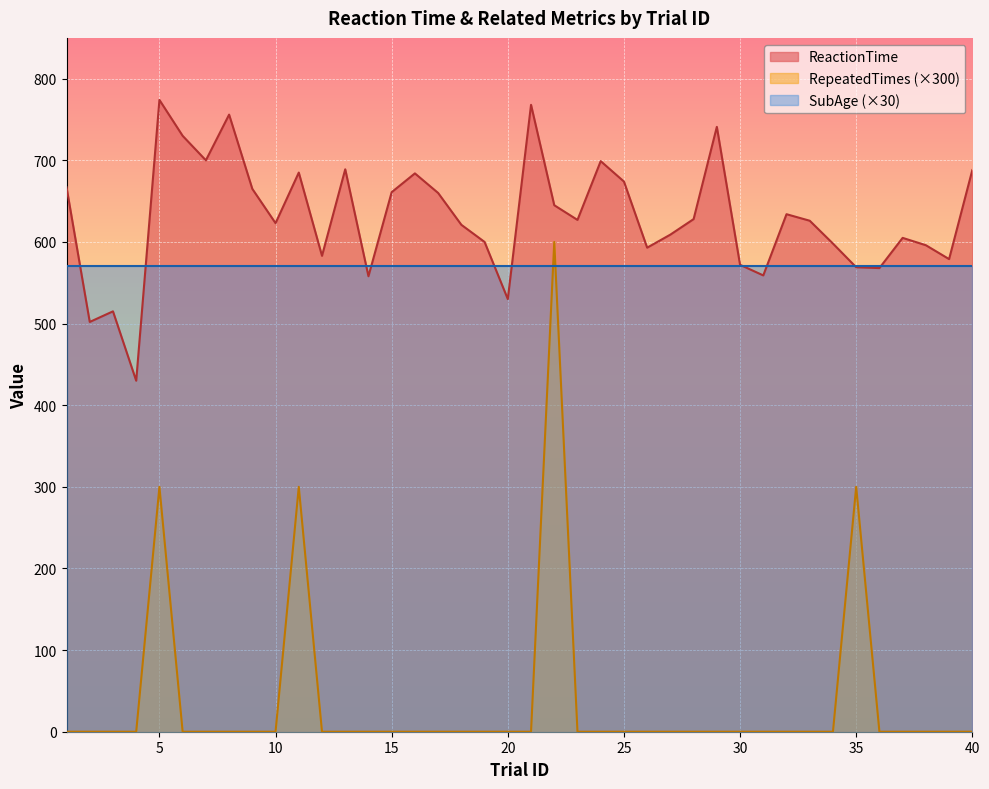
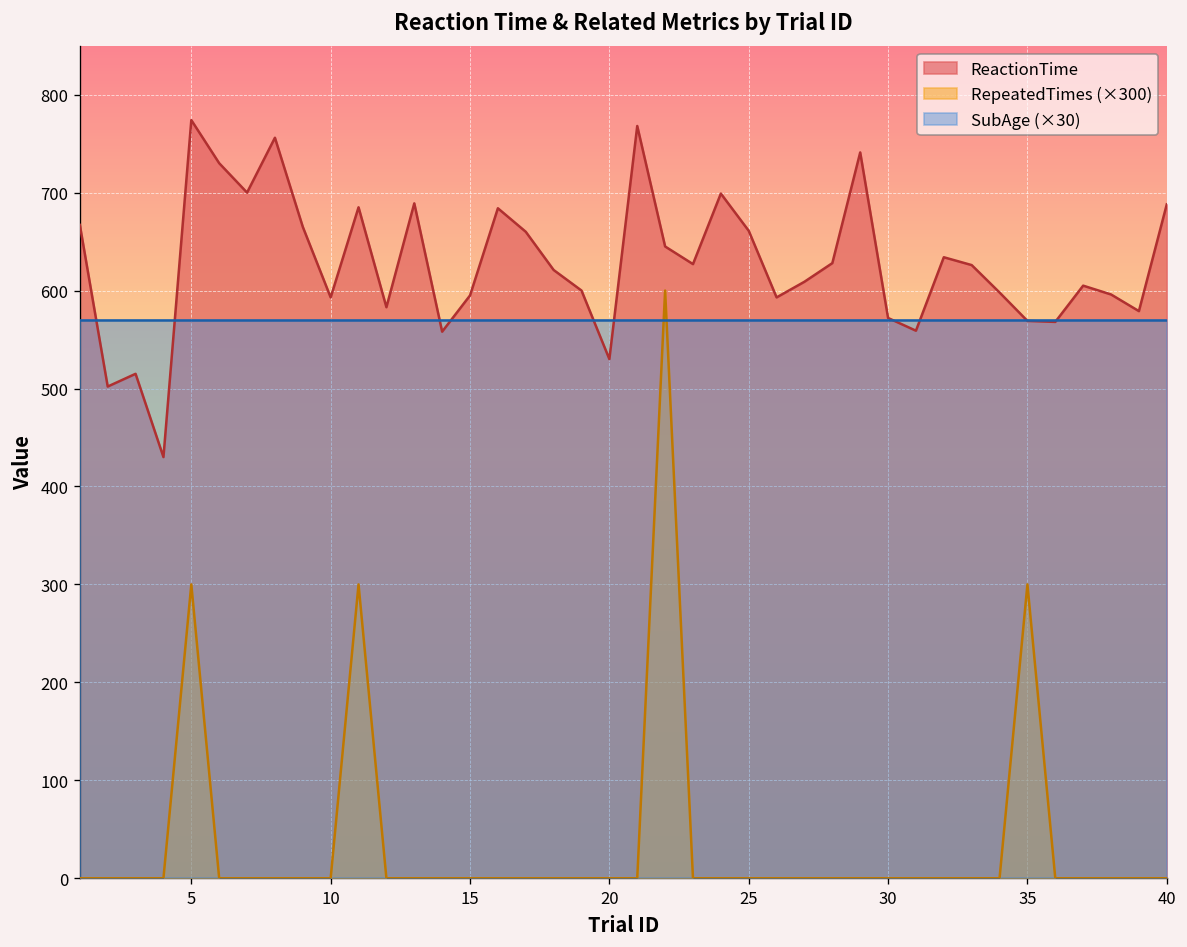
  {
    "ReactionTime": {
      "5": 770,
-     "10": 620,
-     "15": 660,
+     "10": 590,
+     "15": 600,
      "20": 530,
-     "25": 670,
+     "25": 660,
      "40": 690
    },
    "RepeatedTimes (×300)": {
      "5": 300,
      "10": 0,
      "15": 0,
      "20": 0,
      "25": 0,
      "30": 0,
      "35": 300,
      "40": 0
    },
    "SubAge (×30)": {
      "5": 570,
      "10": 570,
      "15": 570,
      "20": 570,
      "25": 570,
      "40": 570
    }
  }
